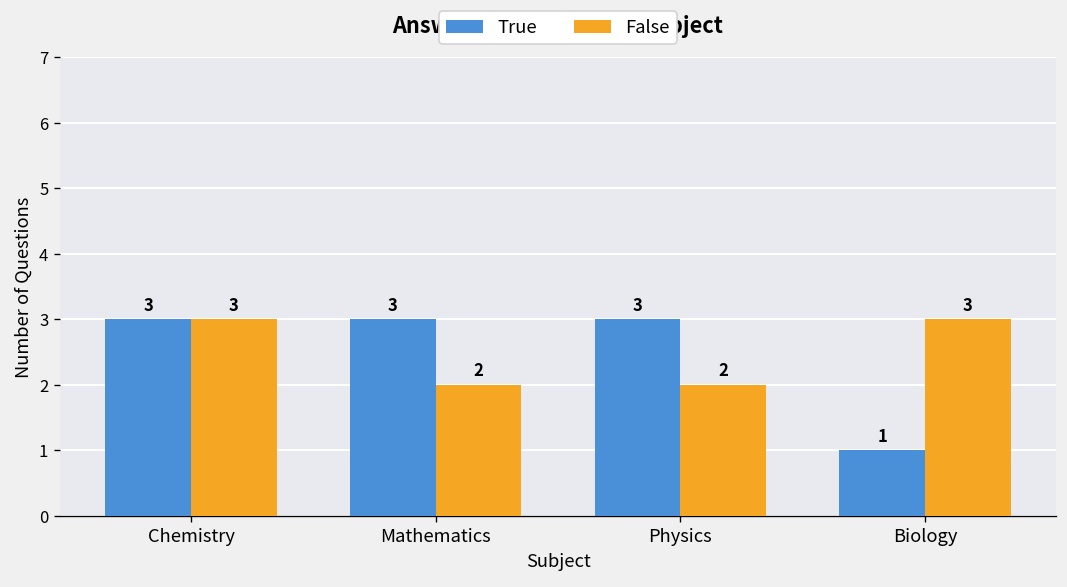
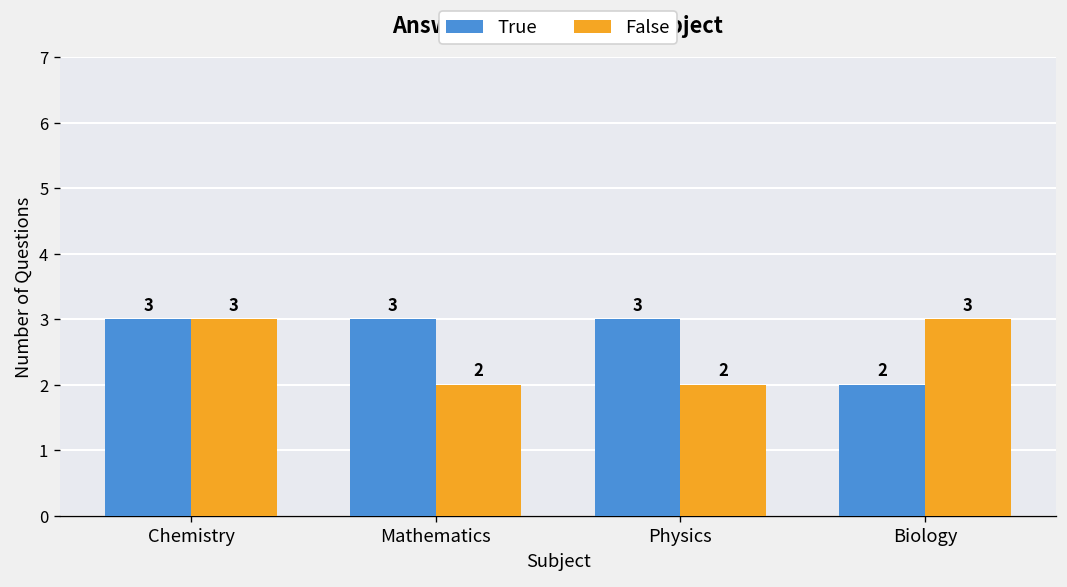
  {
    "True": {
      "Chemistry": 3,
      "Mathematics": 3,
      "Physics": 3,
-     "Biology": 1
+     "Biology": 2
    },
    "False": {
      "Chemistry": 3,
      "Mathematics": 2,
      "Physics": 2,
      "Biology": 3
    }
  }
